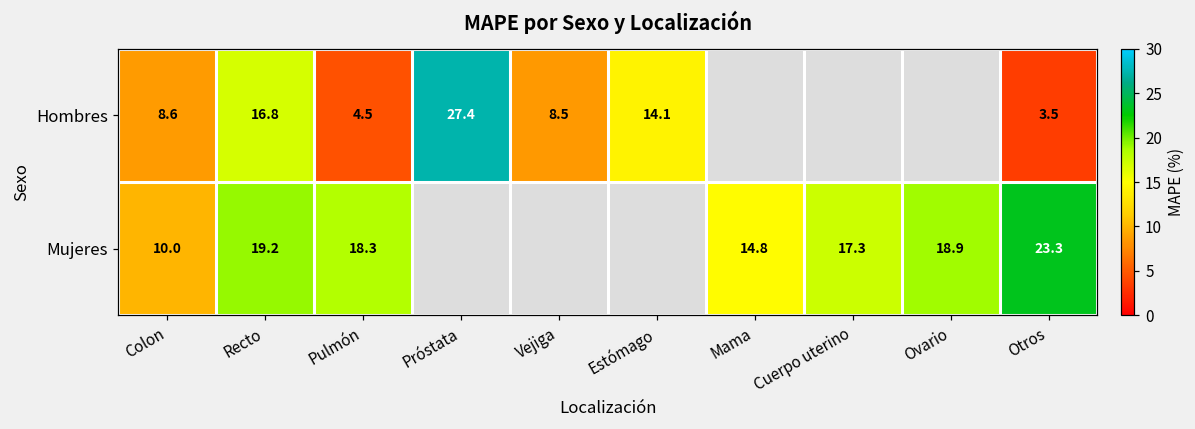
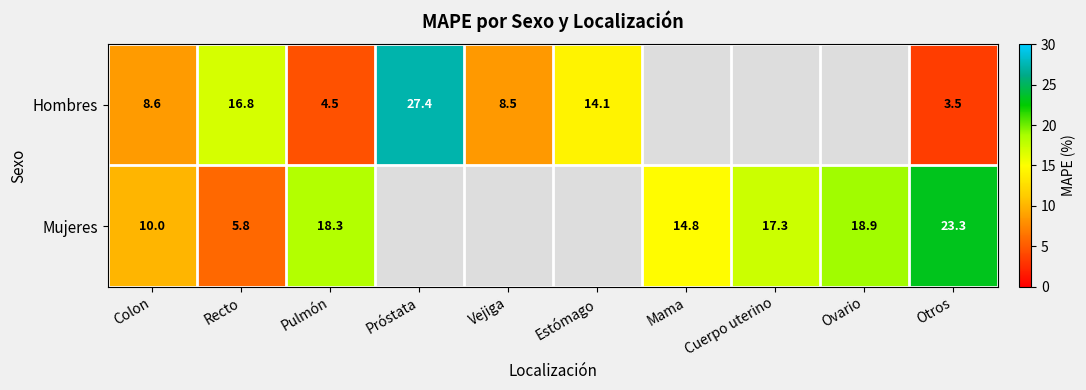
  {
    "Hombres": {
      "Colon": 8.6,
      "Recto": 16.8,
      "Pulmón": 4.5,
      "Próstata": 27.4,
      "Vejiga": 8.5,
      "Estómago": 14.1,
      "Otros": 3.5
    },
    "Mujeres": {
      "Colon": 10.0,
-     "Recto": 19.2,
+     "Recto": 5.8,
      "Pulmón": 18.3,
      "Mama": 14.8,
      "Cuerpo uterino": 17.3,
      "Ovario": 18.9,
      "Otros": 23.3
    }
  }
